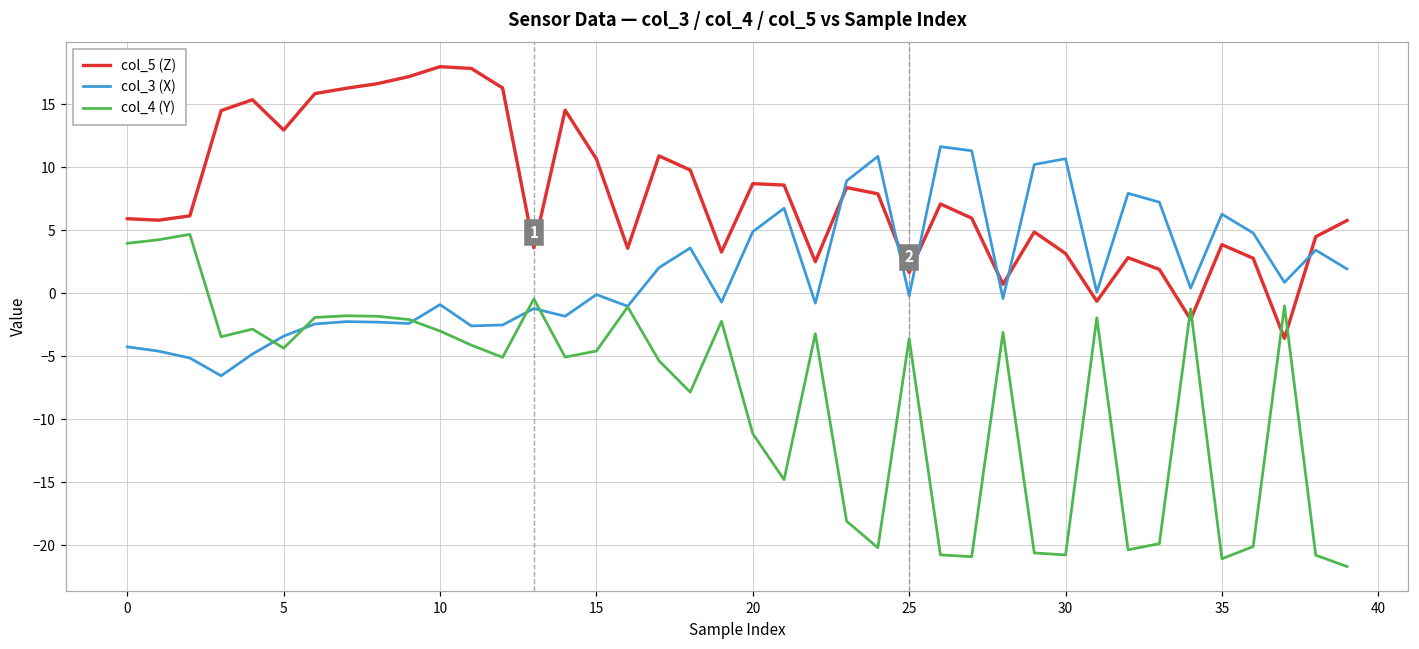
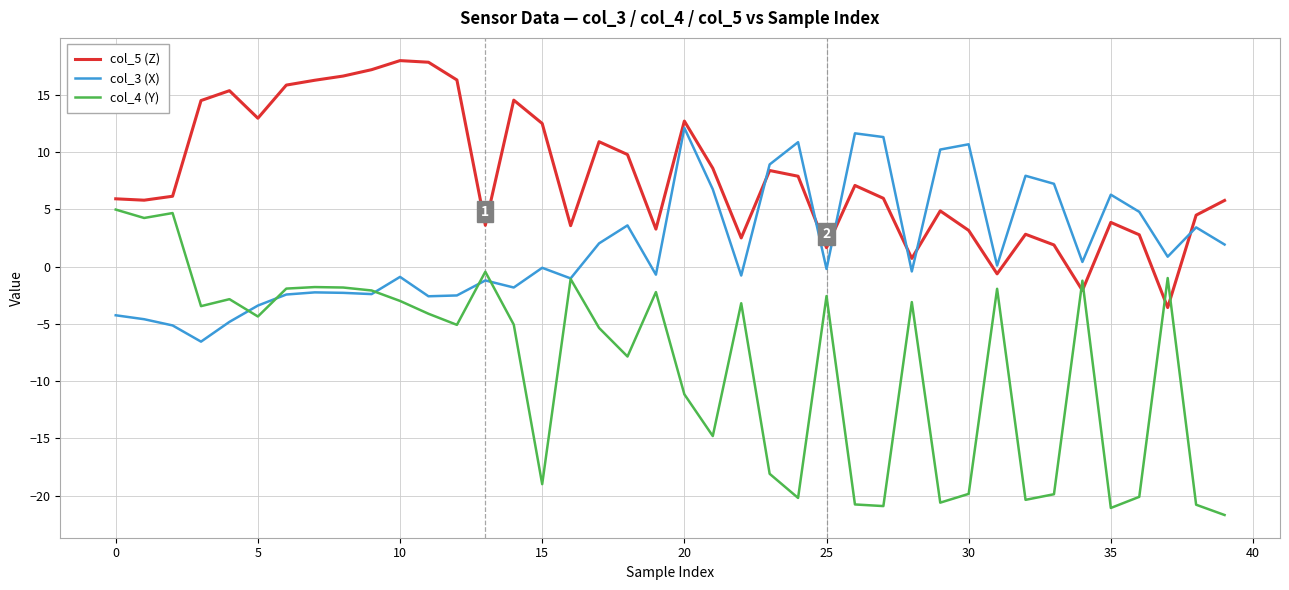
  {
    "col_5 (Z)": {
      "0": 5.9,
      "5": 13.0,
      "10": 18.0,
-     "15": 10.7,
-     "20": 8.7,
+     "15": 12.5,
+     "20": 12.7,
      "30": 3.2,
      "35": 3.9
    },
    "col_3 (X)": {
      "0": -4.2,
      "5": -3.4,
      "10": -0.9,
      "15": -0.1,
-     "20": 4.9,
+     "20": 12.1,
      "25": -0.2,
      "30": 10.7,
      "35": 6.3
    },
    "col_4 (Y)": {
-     "0": 4.0,
+     "0": 5.0,
      "5": -4.4,
      "10": -3.0,
-     "15": -4.6,
+     "15": -19.0,
      "20": -11.1,
-     "25": -3.6,
-     "30": -20.8,
+     "25": -2.6,
+     "30": -19.8,
      "35": -21.1
    }
  }
